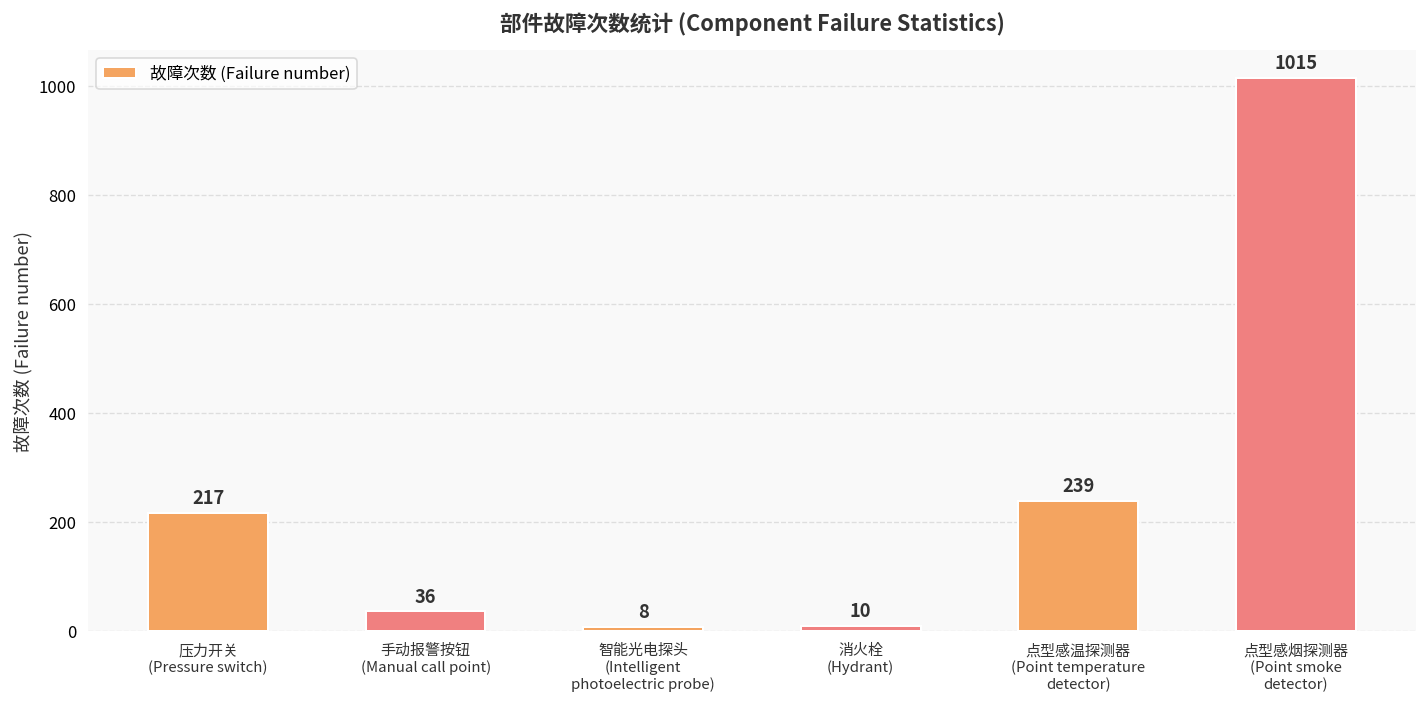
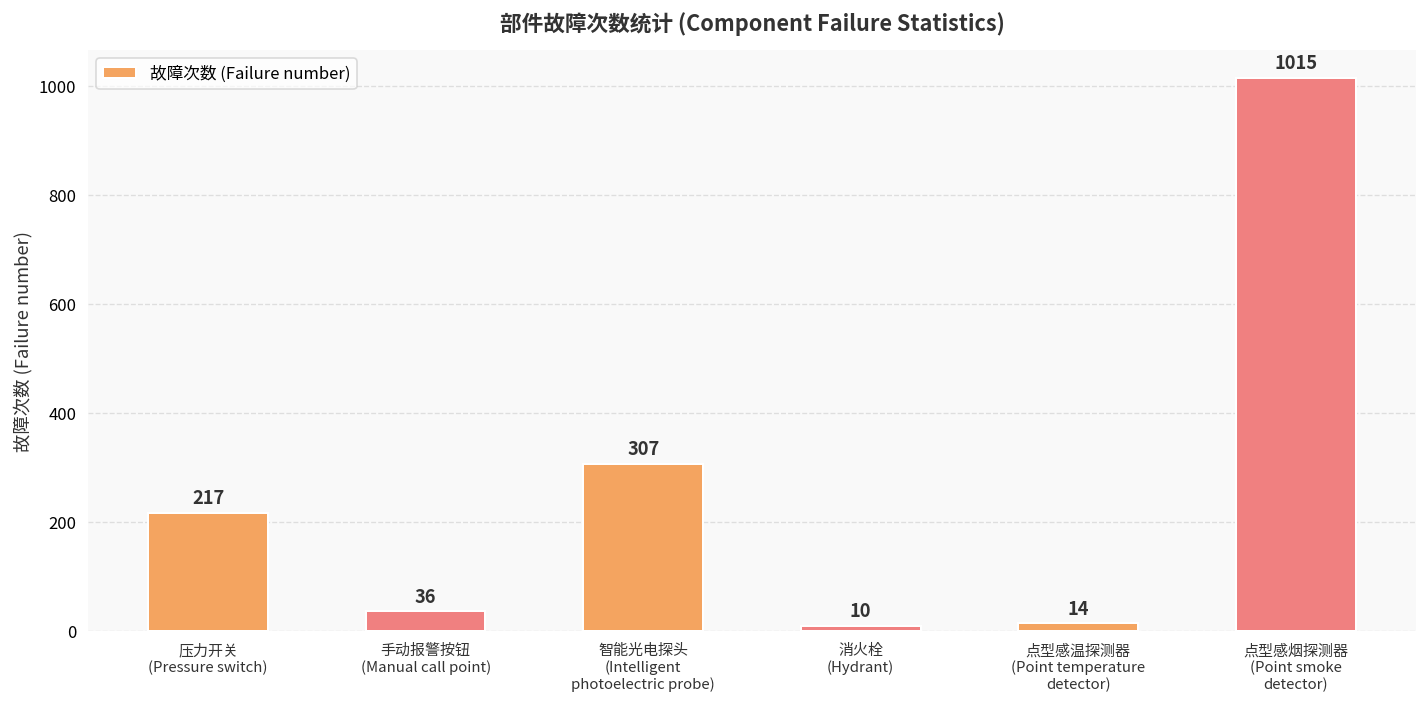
  {
    "压力开关 (Pressure switch)": 217,
    "手动报警按钮 (Manual call point)": 36,
-   "智能光电探头 (Intelligent photoelectric probe)": 8,
+   "智能光电探头 (Intelligent photoelectric probe)": 307,
    "消火栓 (Hydrant)": 10,
-   "点型感温探测器 (Point temperature detector)": 239,
+   "点型感温探测器 (Point temperature detector)": 14,
    "点型感烟探测器 (Point smoke detector)": 1015
  }
